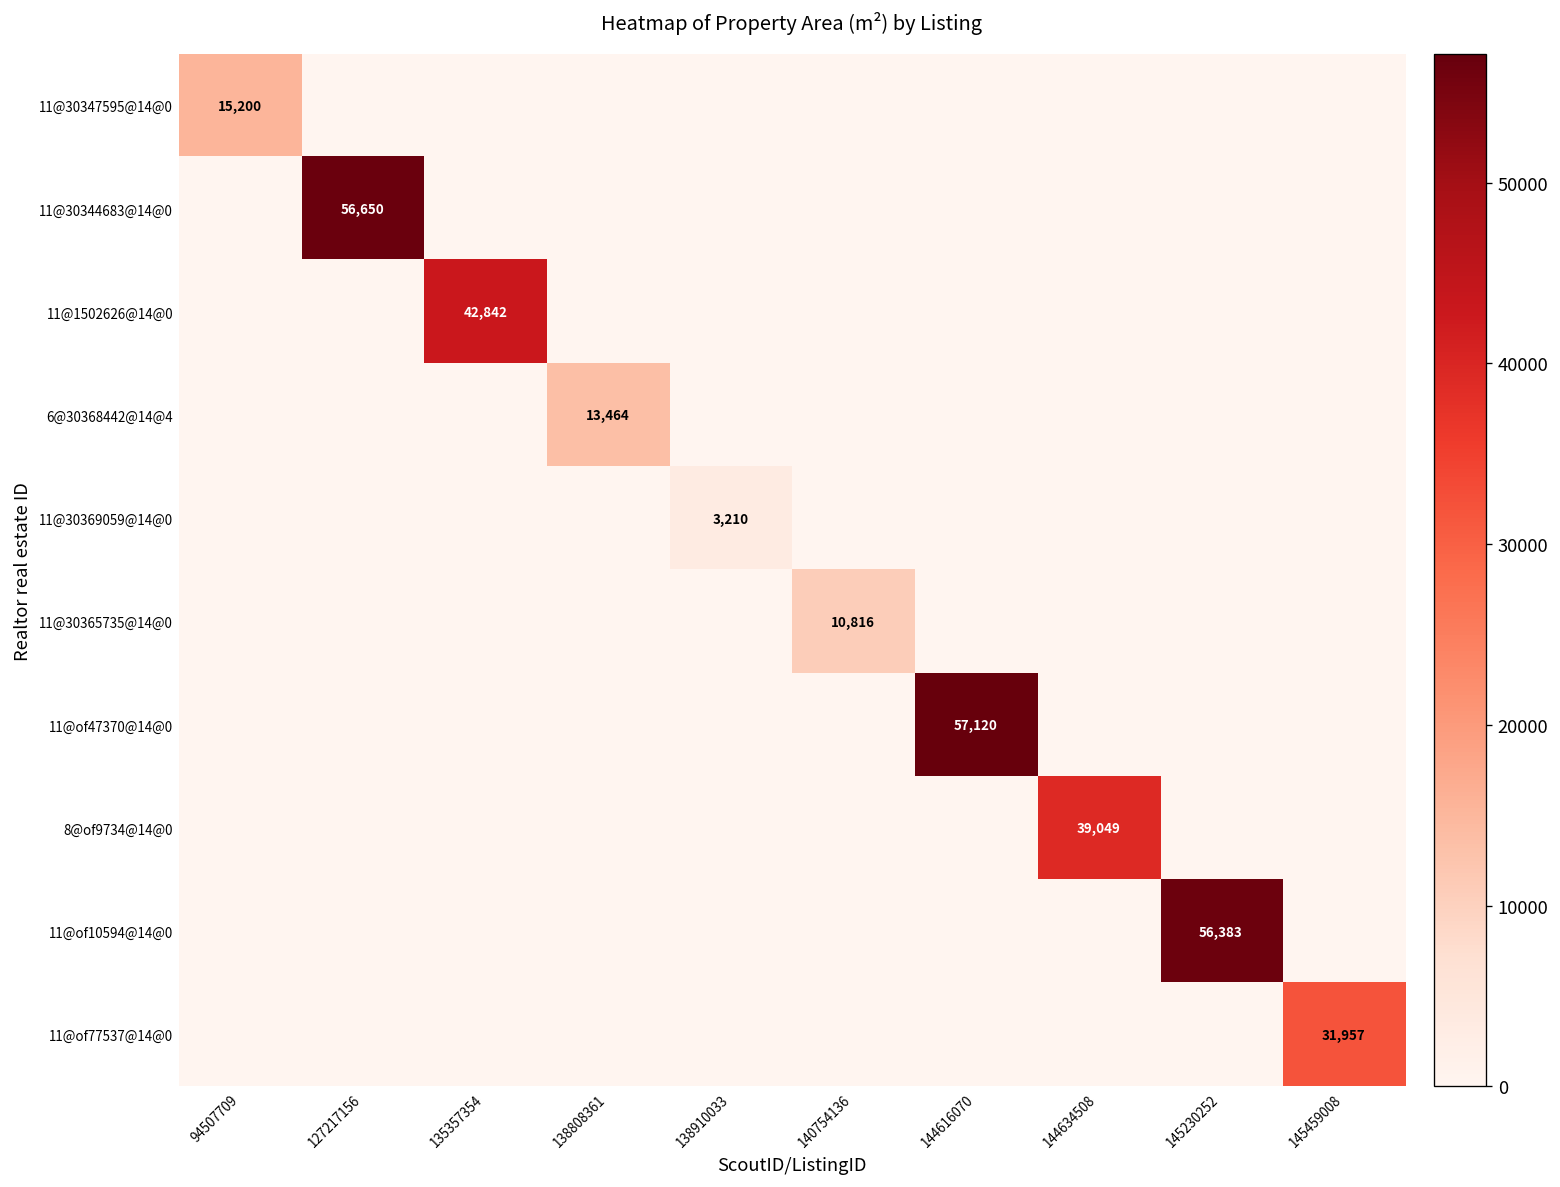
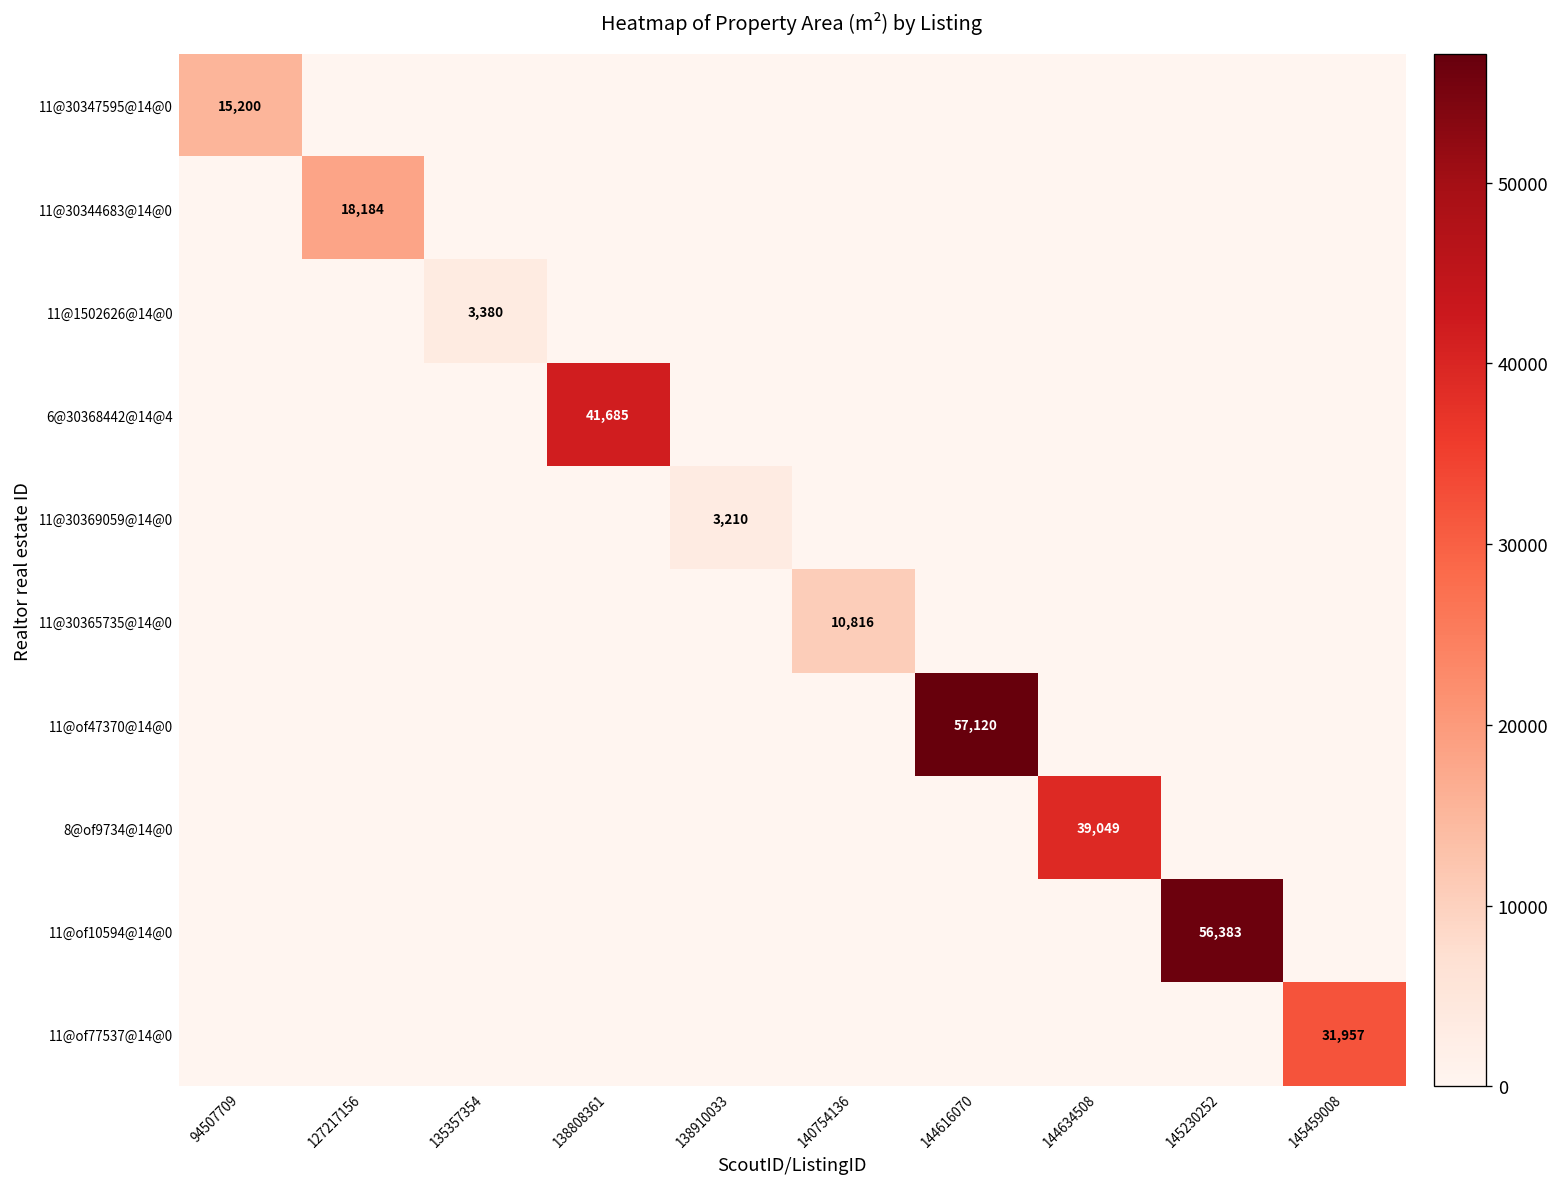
  {
    "11@30347595@14@0": {
      "94507709": "15,200"
    },
    "11@30344683@14@0": {
-     "127217156": "56,650"
+     "127217156": "18,184"
    },
    "11@1502626@14@0": {
-     "135357354": "42,842"
+     "135357354": "3,380"
    },
    "6@30368442@14@4": {
-     "138808361": "13,464"
+     "138808361": "41,685"
    },
    "11@30369059@14@0": {
      "138910033": "3,210"
    },
    "11@30365735@14@0": {
      "140754136": "10,816"
    },
    "11@of47370@14@0": {
      "144616070": "57,120"
    },
    "8@of9734@14@0": {
      "144634508": "39,049"
    },
    "11@of10594@14@0": {
      "145230252": "56,383"
    },
    "11@of77537@14@0": {
      "145459008": "31,957"
    }
  }
